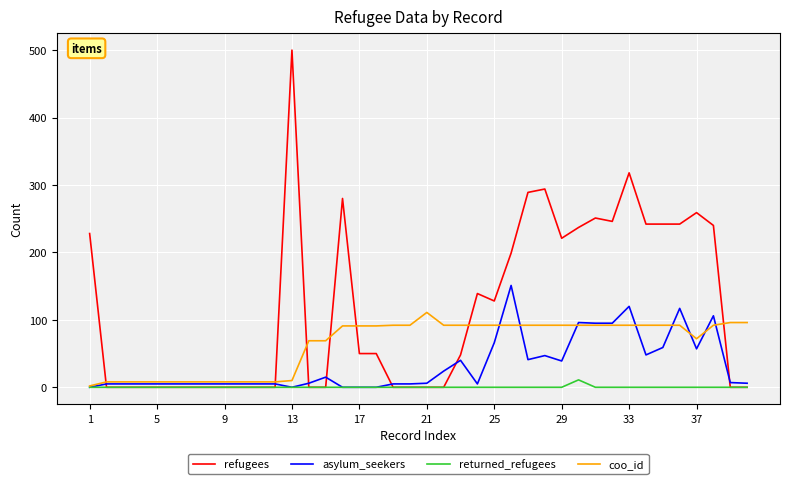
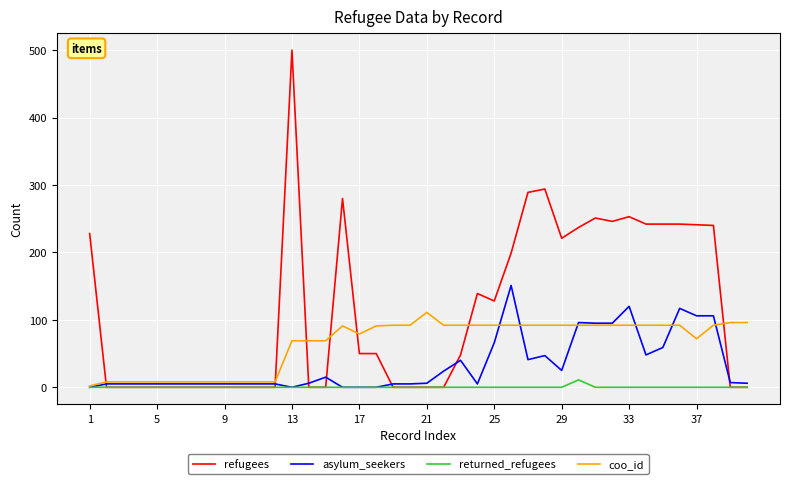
  {
    "refugees": {
      "1": 230,
      "13": 500,
      "17": 50,
      "25": 130,
      "29": 220,
-     "33": 320,
-     "37": 260
+     "33": 250,
+     "37": 240
    },
    "asylum_seekers": {
      "21": 10,
      "25": 70,
-     "29": 40,
+     "29": 30,
      "33": 120,
-     "37": 60
+     "37": 110
    },
    "returned_refugees": {
      "25": 0,
      "29": 0,
      "33": 0,
      "37": 0
    },
    "coo_id": {
-     "13": 10,
-     "17": 90,
+     "13": 70,
+     "17": 80,
      "21": 110,
      "25": 90,
      "29": 90,
      "33": 90,
      "37": 70
    }
  }
